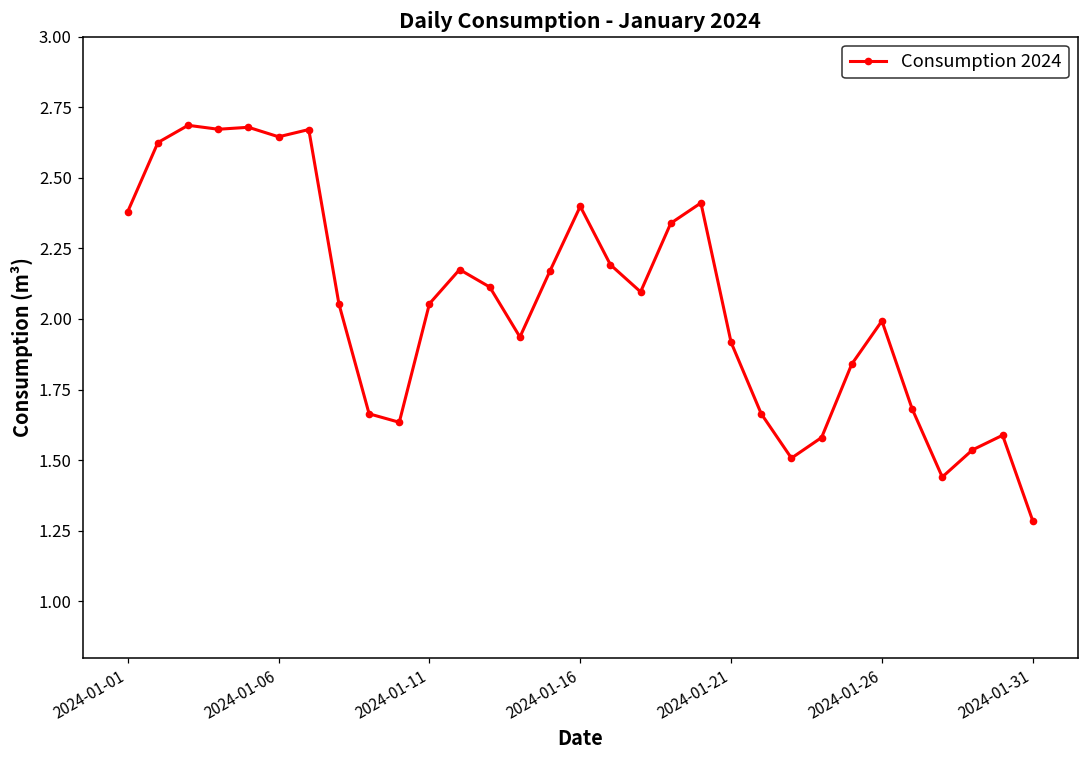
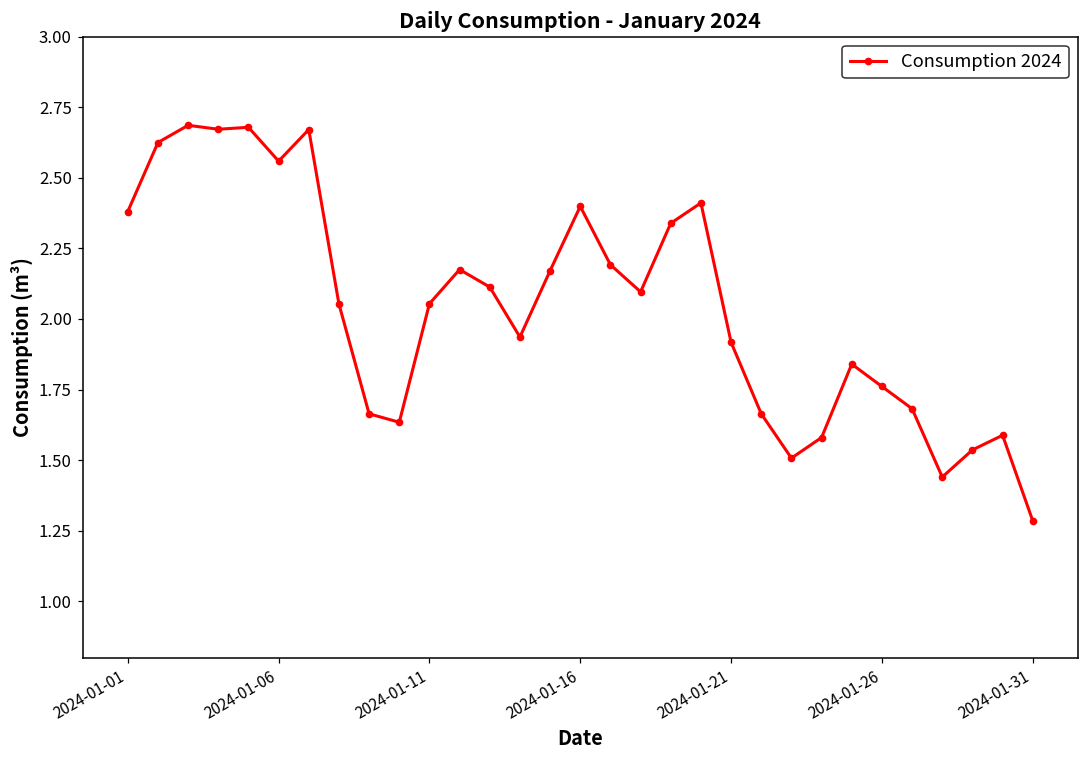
  {
    "2024-01-01": 2.38,
-   "2024-01-06": 2.65,
+   "2024-01-06": 2.56,
    "2024-01-11": 2.05,
    "2024-01-16": 2.40,
    "2024-01-21": 1.92,
-   "2024-01-26": 1.99,
+   "2024-01-26": 1.76,
    "2024-01-31": 1.29
  }
